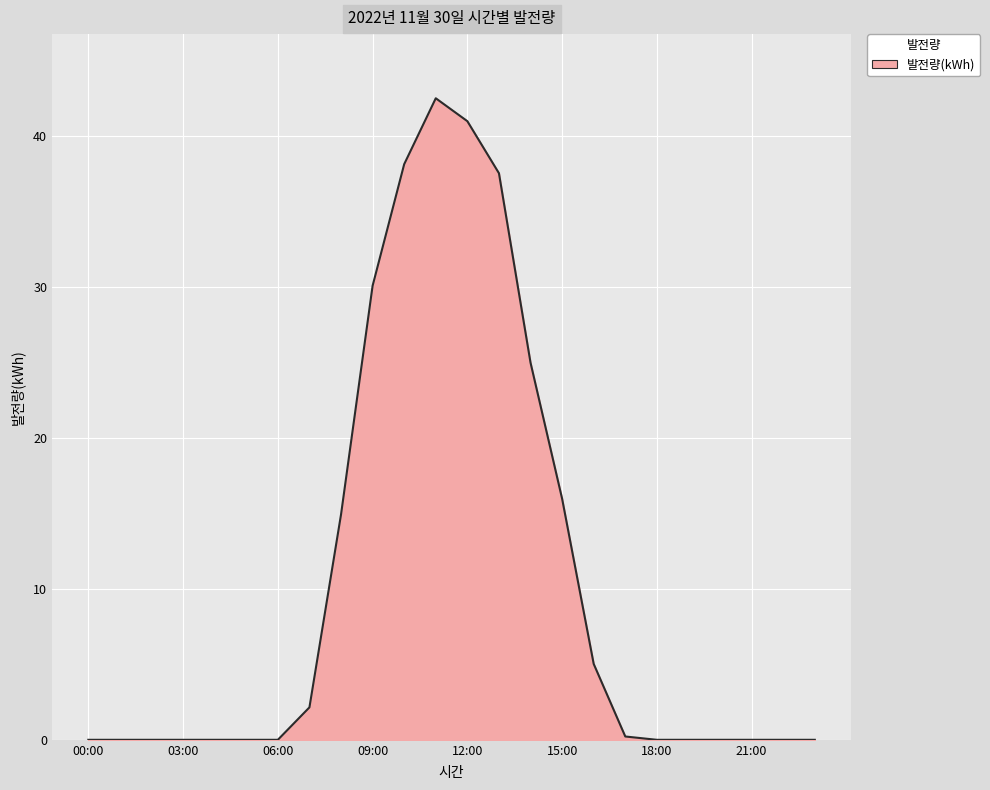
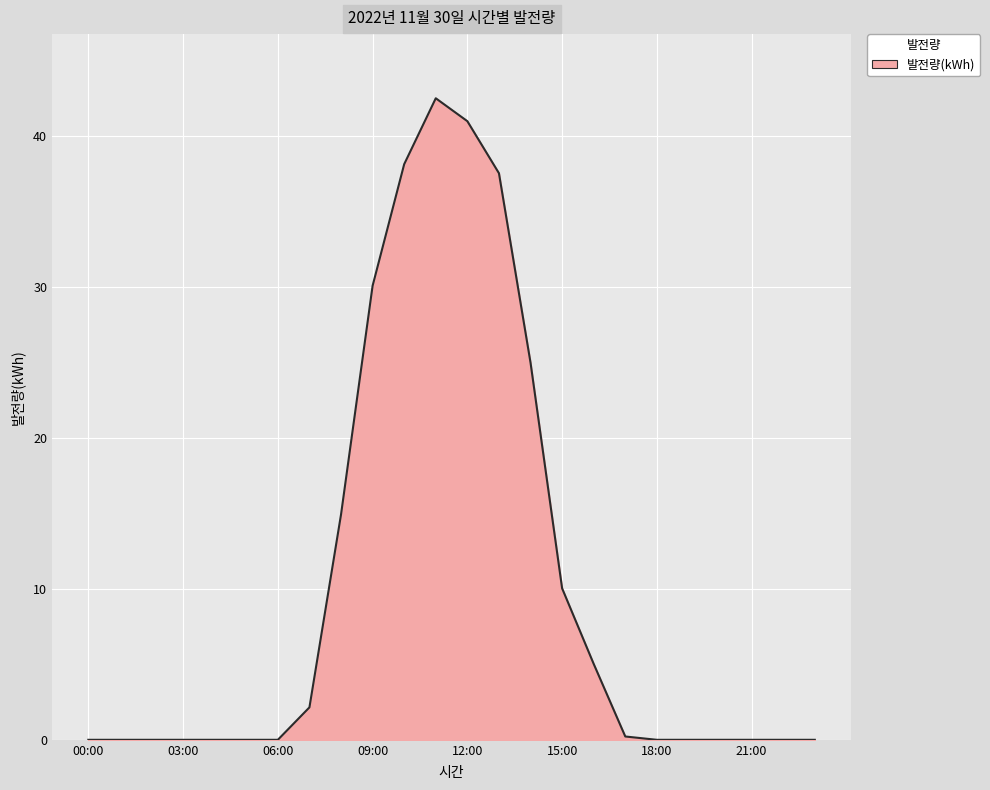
  {
    "00:00": 0.0,
    "03:00": 0.0,
    "06:00": 0.0,
    "09:00": 30.1,
    "12:00": 41.0,
-   "15:00": 16.0,
+   "15:00": 10.0,
    "18:00": 0.0,
    "21:00": 0.0
  }
